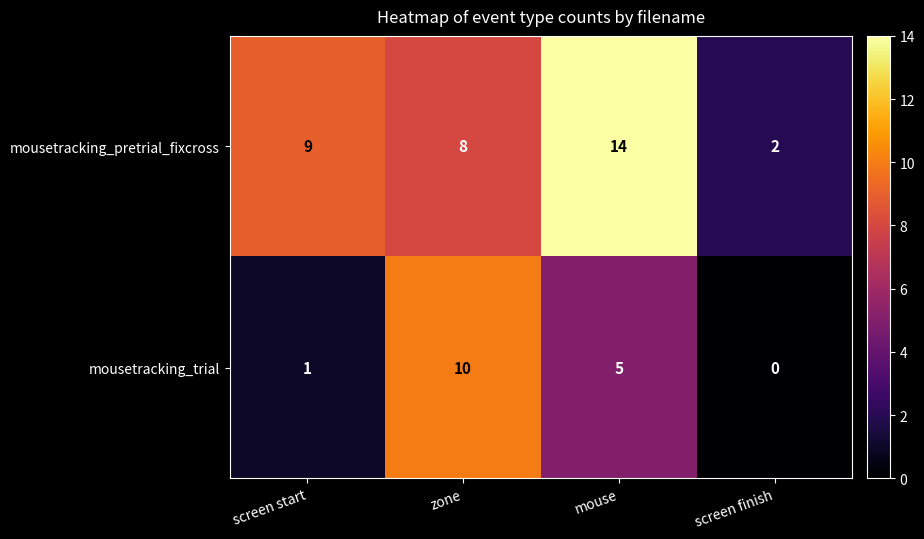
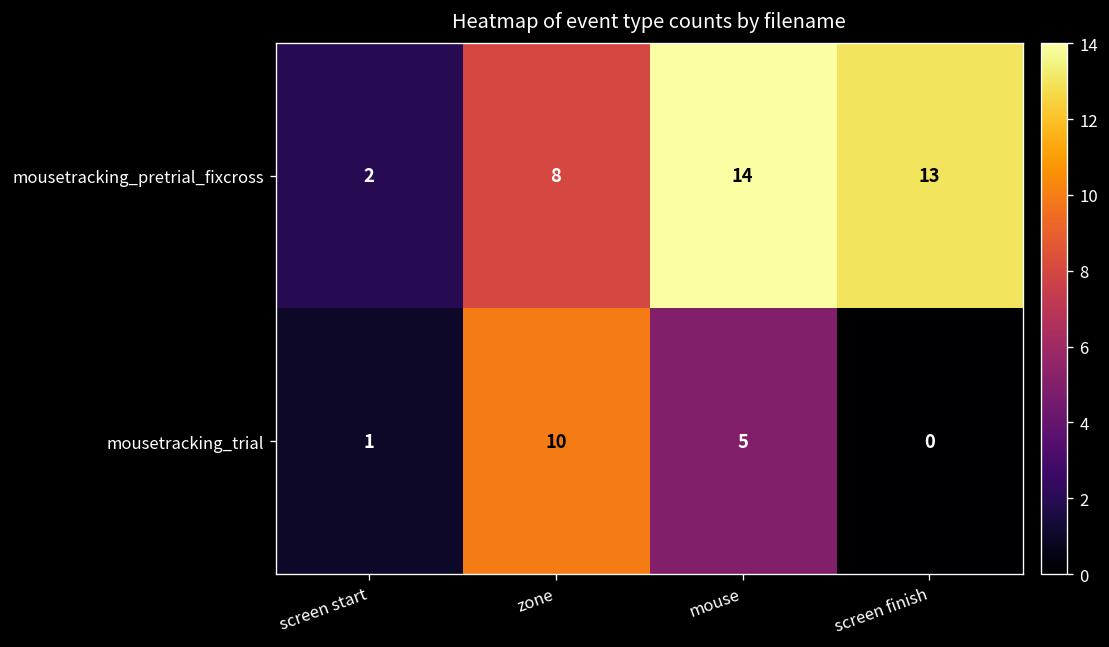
  {
    "mousetracking_pretrial_fixcross": {
-     "screen start": 9,
+     "screen start": 2,
      "zone": 8,
      "mouse": 14,
-     "screen finish": 2
+     "screen finish": 13
    },
    "mousetracking_trial": {
      "screen start": 1,
      "zone": 10,
      "mouse": 5,
      "screen finish": 0
    }
  }
